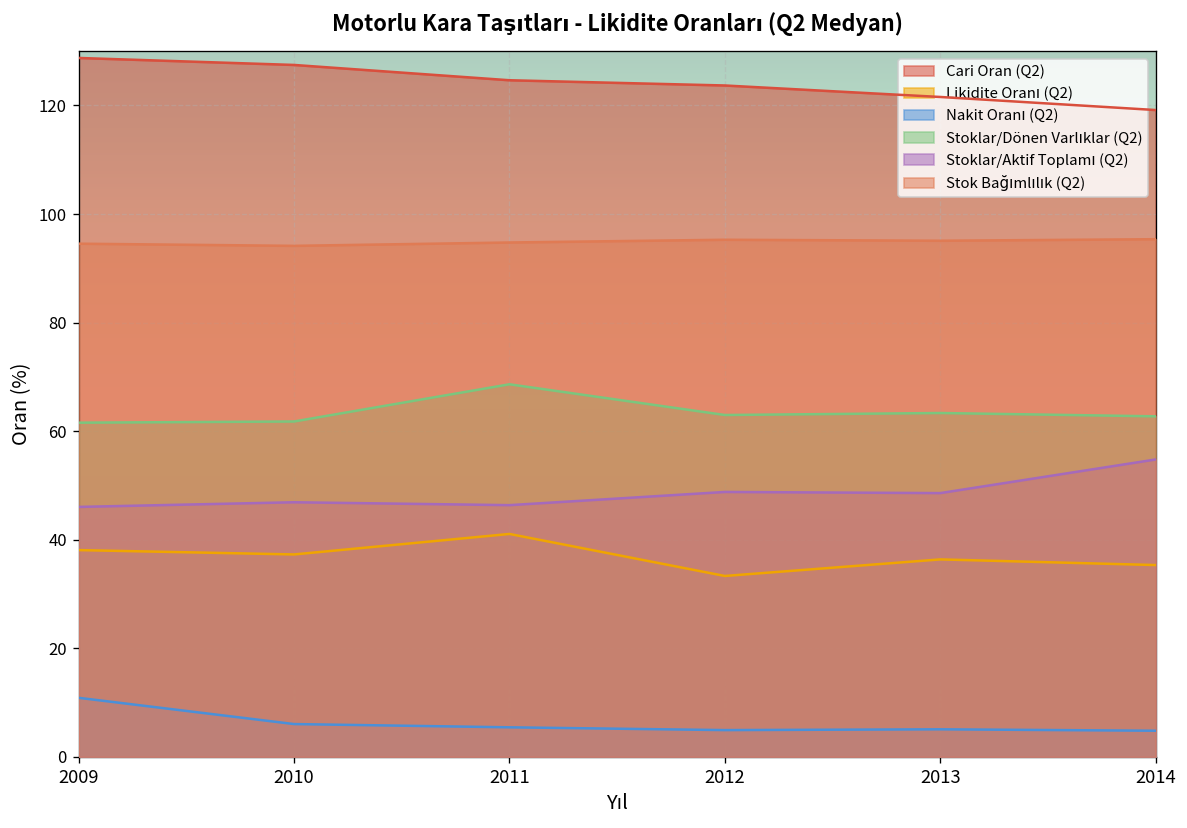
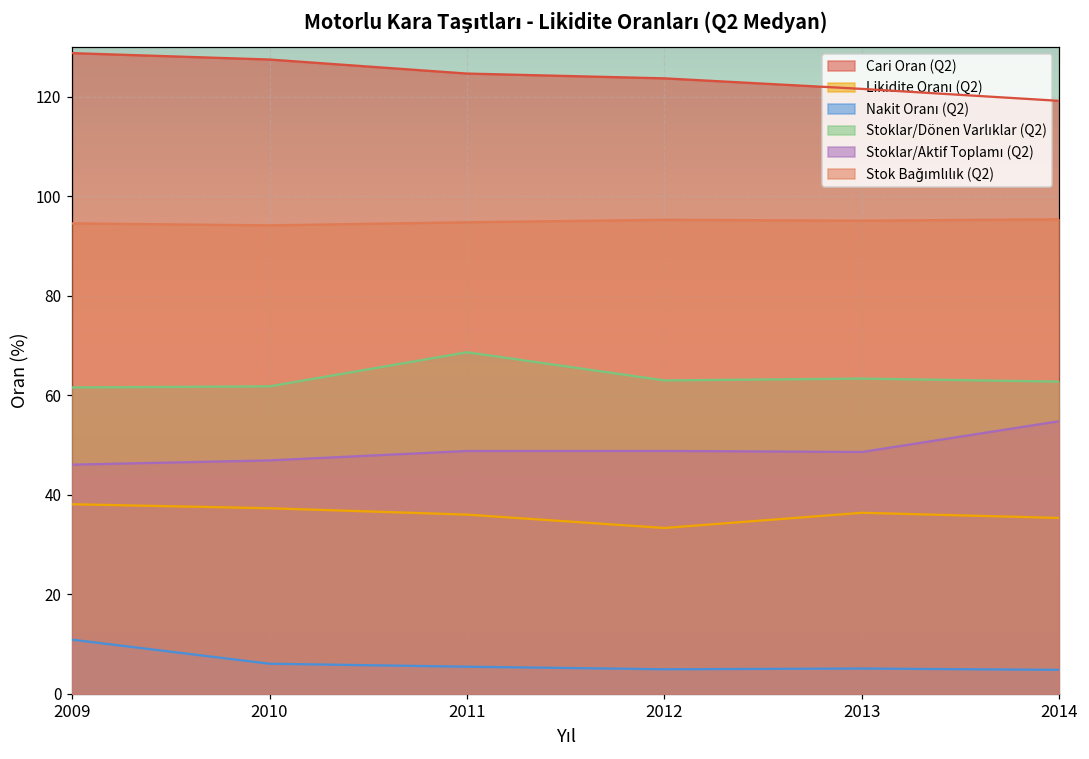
  {
    "Likidite Oranı (Q2)": {
      "2009": 38,
      "2010": 37,
-     "2011": 41,
+     "2011": 36,
      "2012": 33,
      "2013": 36,
      "2014": 35
    },
    "Nakit Oranı (Q2)": {
      "2009": 11,
      "2010": 6,
      "2011": 5,
      "2012": 5,
      "2013": 5,
      "2014": 5
    },
    "Stoklar/Dönen Varlıklar (Q2)": {
      "2009": 62,
      "2010": 62,
      "2011": 69,
      "2012": 63,
      "2013": 63,
      "2014": 63
    },
    "Stoklar/Aktif Toplamı (Q2)": {
      "2009": 46,
      "2010": 47,
-     "2011": 46,
+     "2011": 49,
      "2012": 49,
      "2013": 49,
      "2014": 55
    }
  }
